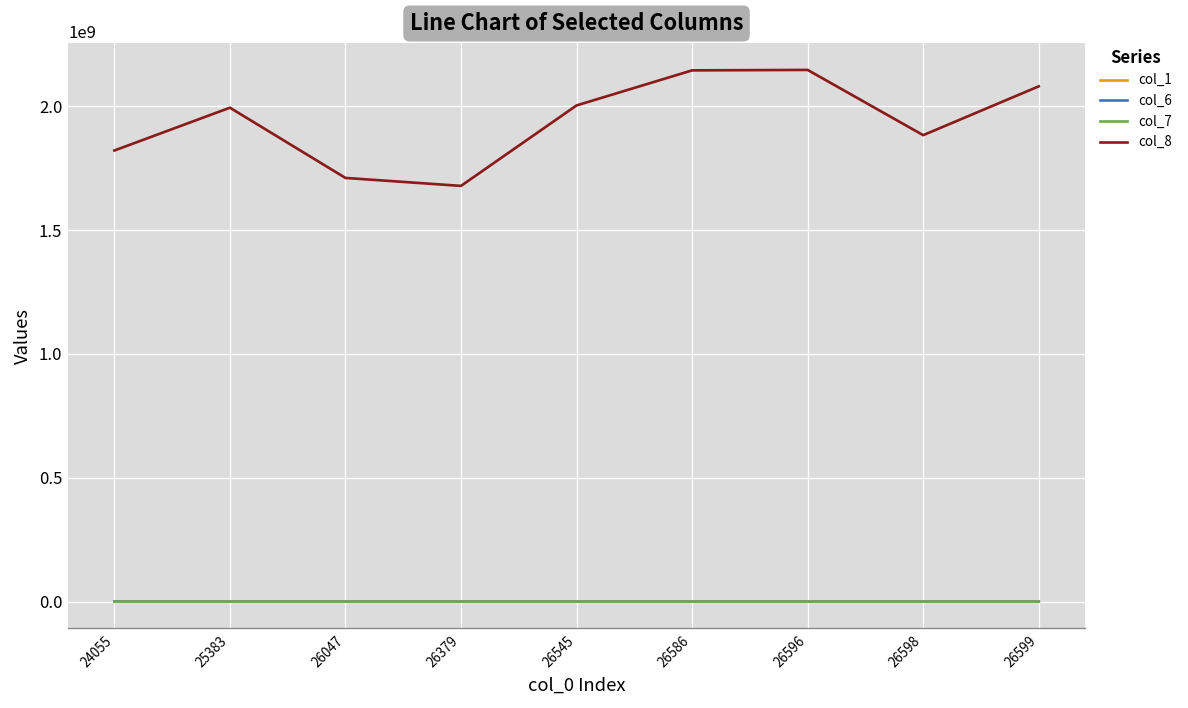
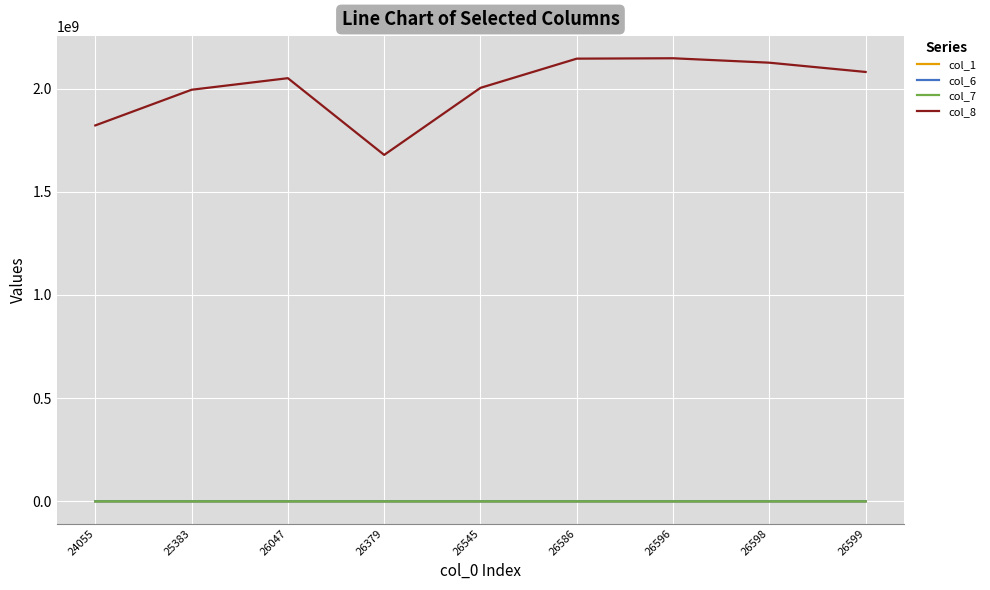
  {
    "col_7": {
      "24055": 0,
      "25383": 0,
      "26047": 0,
      "26379": 0,
      "26545": 0,
      "26586": 0,
      "26596": 0,
      "26598": 0,
      "26599": 0
    },
    "col_8": {
      "24055": 1820000000,
      "25383": 1990000000,
-     "26047": 1710000000,
+     "26047": 2050000000,
      "26379": 1680000000,
      "26545": 2000000000,
      "26586": 2150000000,
      "26596": 2150000000,
-     "26598": 1880000000,
+     "26598": 2130000000,
      "26599": 2080000000
    }
  }
